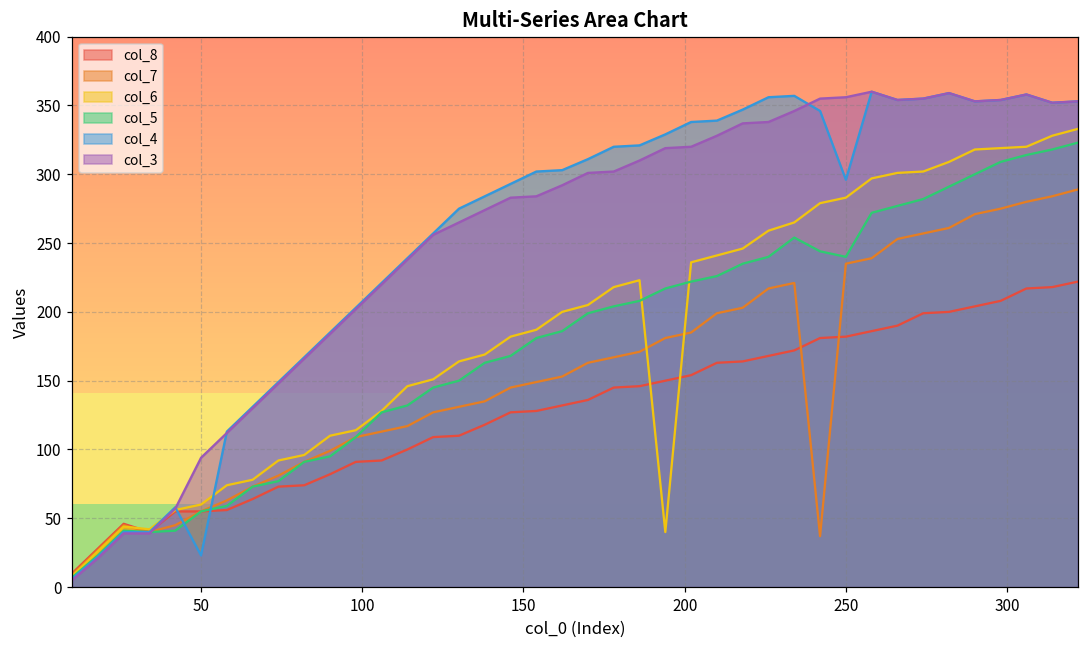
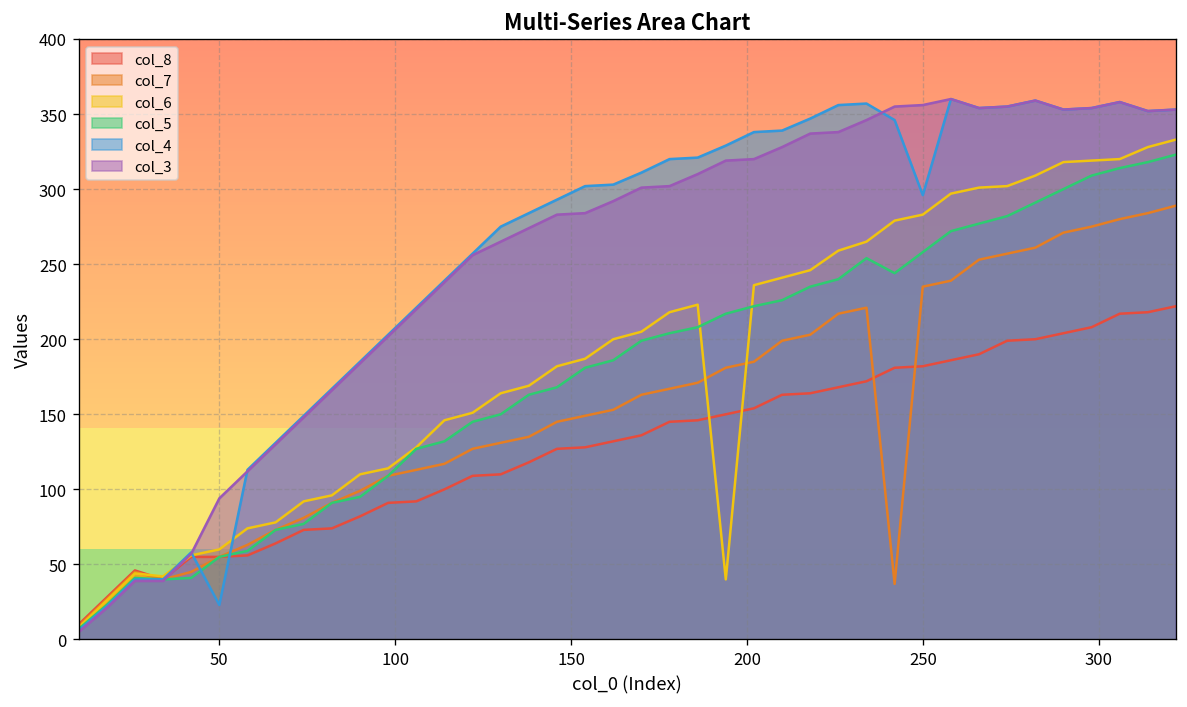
  {
    "col_5": {
-     "250": 240
+     "250": 258
    },
    "col_4": {
      "50": 23,
      "250": 296
    },
    "col_3": {
      "50": 94,
      "250": 356
    }
  }
